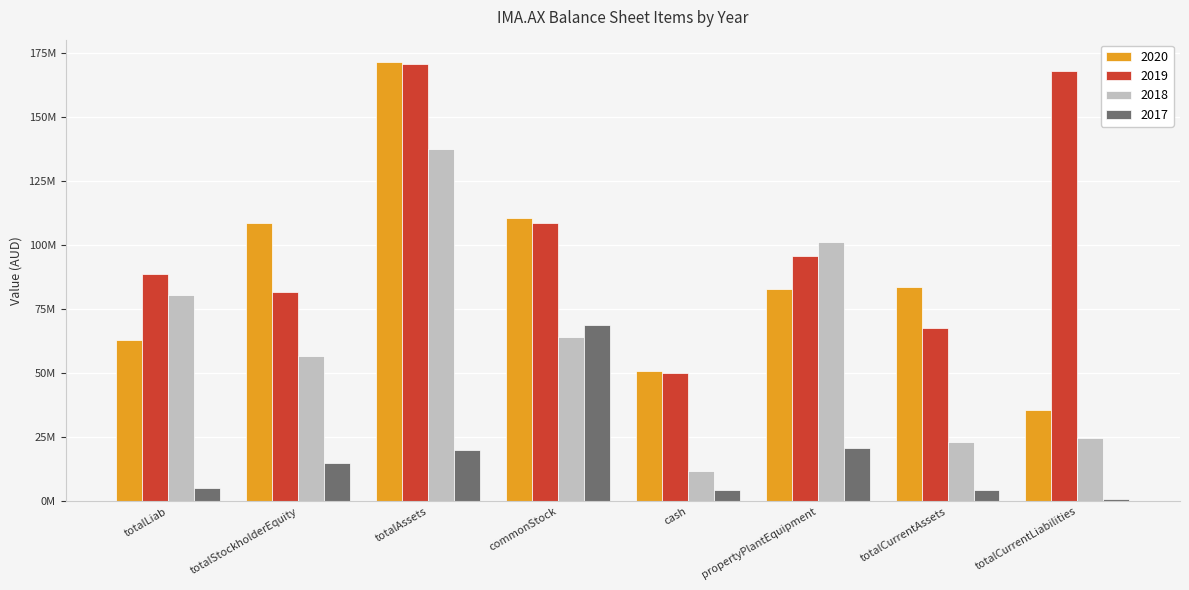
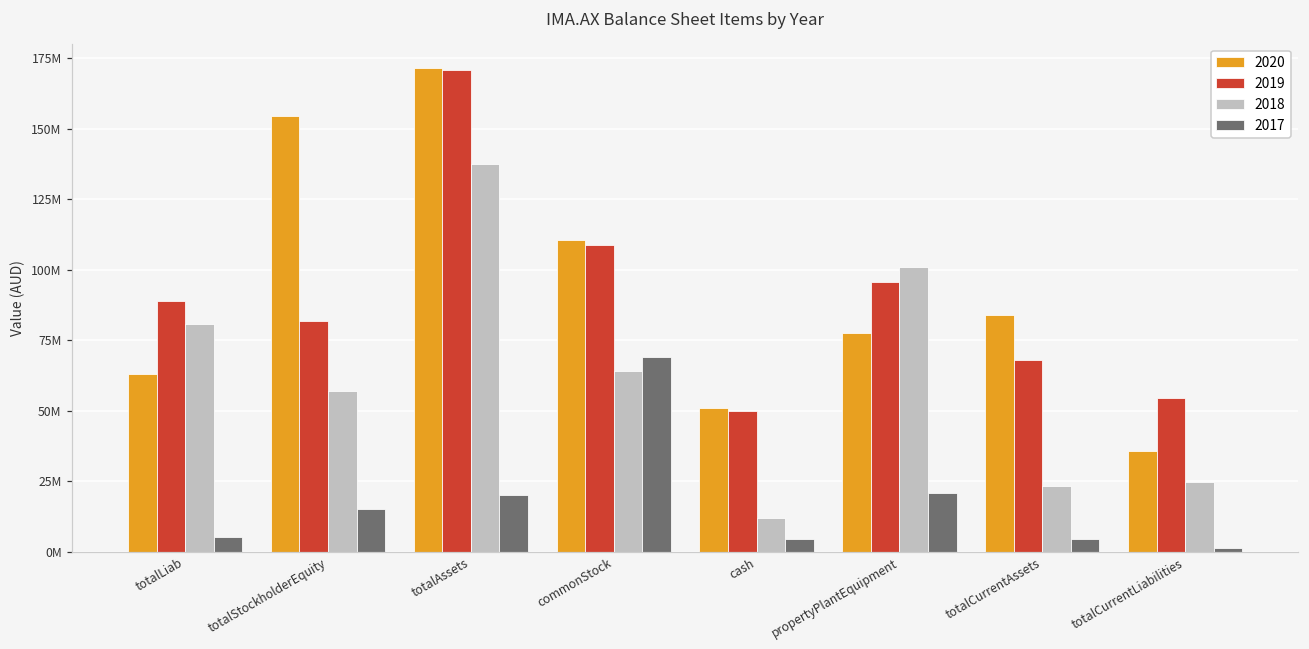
  {
    "2020": {
      "totalLiab": 63000000,
-     "totalStockholderEquity": 109000000,
+     "totalStockholderEquity": 154000000,
      "totalAssets": 172000000,
      "commonStock": 111000000,
      "cash": 51000000,
-     "propertyPlantEquipment": 83000000,
+     "propertyPlantEquipment": 78000000,
      "totalCurrentAssets": 84000000,
      "totalCurrentLiabilities": 36000000
    },
    "2019": {
      "totalLiab": 89000000,
      "totalStockholderEquity": 82000000,
      "totalAssets": 171000000,
      "commonStock": 109000000,
      "cash": 50000000,
      "propertyPlantEquipment": 96000000,
      "totalCurrentAssets": 68000000,
-     "totalCurrentLiabilities": 168000000
+     "totalCurrentLiabilities": 55000000
    },
    "2018": {
      "totalLiab": 81000000,
      "totalStockholderEquity": 57000000,
      "totalAssets": 137000000,
      "commonStock": 64000000,
      "cash": 12000000,
      "propertyPlantEquipment": 101000000,
      "totalCurrentAssets": 23000000,
      "totalCurrentLiabilities": 25000000
    },
    "2017": {
      "totalLiab": 5000000,
      "totalStockholderEquity": 15000000,
      "totalAssets": 20000000,
      "commonStock": 69000000,
      "cash": 4000000,
      "propertyPlantEquipment": 21000000,
      "totalCurrentAssets": 5000000,
      "totalCurrentLiabilities": 1000000
    }
  }
